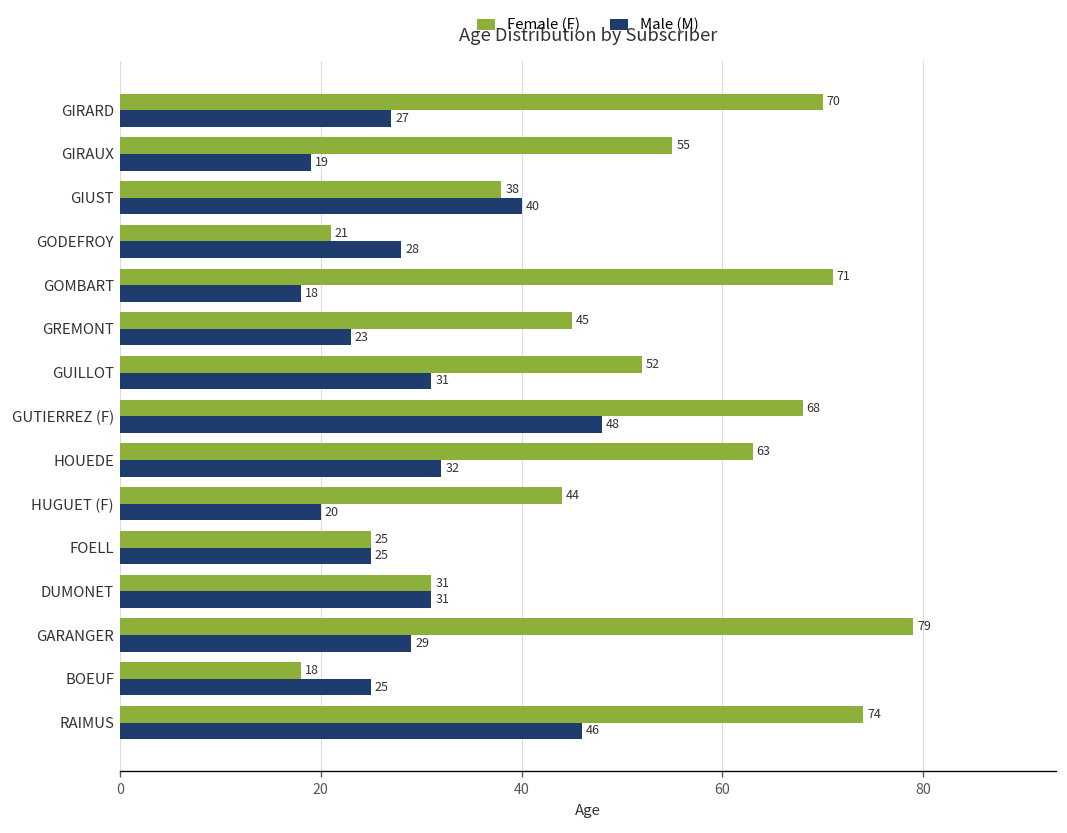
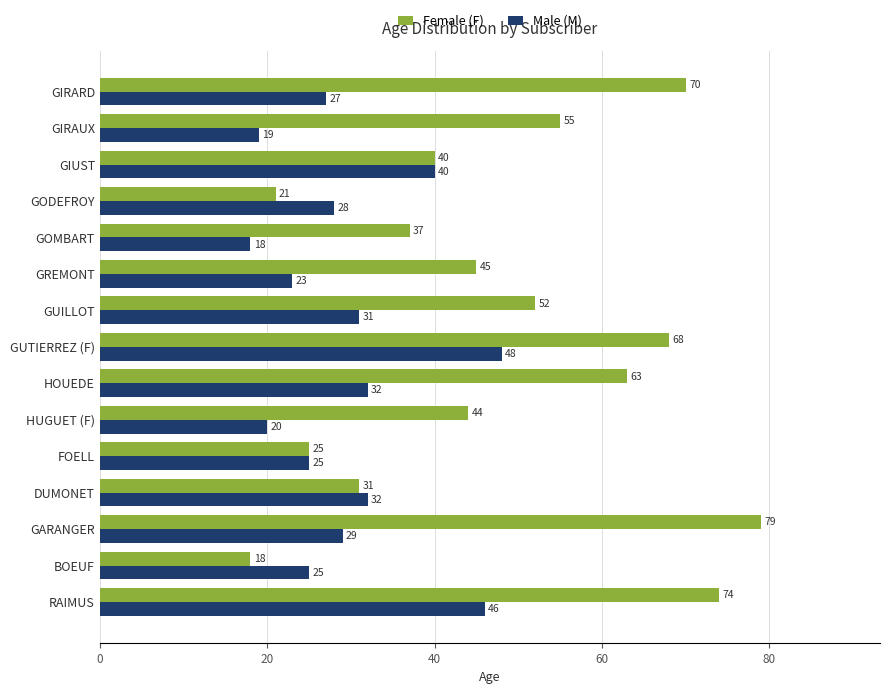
  {
    "Female (F)": {
      "GIRARD": 70,
      "GIRAUX": 55,
-     "GIUST": 38,
+     "GIUST": 40,
      "GODEFROY": 21,
-     "GOMBART": 71,
+     "GOMBART": 37,
      "GREMONT": 45,
      "GUILLOT": 52,
      "GUTIERREZ (F)": 68,
      "HOUEDE": 63,
      "HUGUET (F)": 44,
      "FOELL": 25,
      "DUMONET": 31,
      "GARANGER": 79,
      "BOEUF": 18,
      "RAIMUS": 74
    },
    "Male (M)": {
      "GIRARD": 27,
      "GIRAUX": 19,
      "GIUST": 40,
      "GODEFROY": 28,
      "GOMBART": 18,
      "GREMONT": 23,
      "GUILLOT": 31,
      "GUTIERREZ (F)": 48,
      "HOUEDE": 32,
      "HUGUET (F)": 20,
      "FOELL": 25,
-     "DUMONET": 31,
+     "DUMONET": 32,
      "GARANGER": 29,
      "BOEUF": 25,
      "RAIMUS": 46
    }
  }
